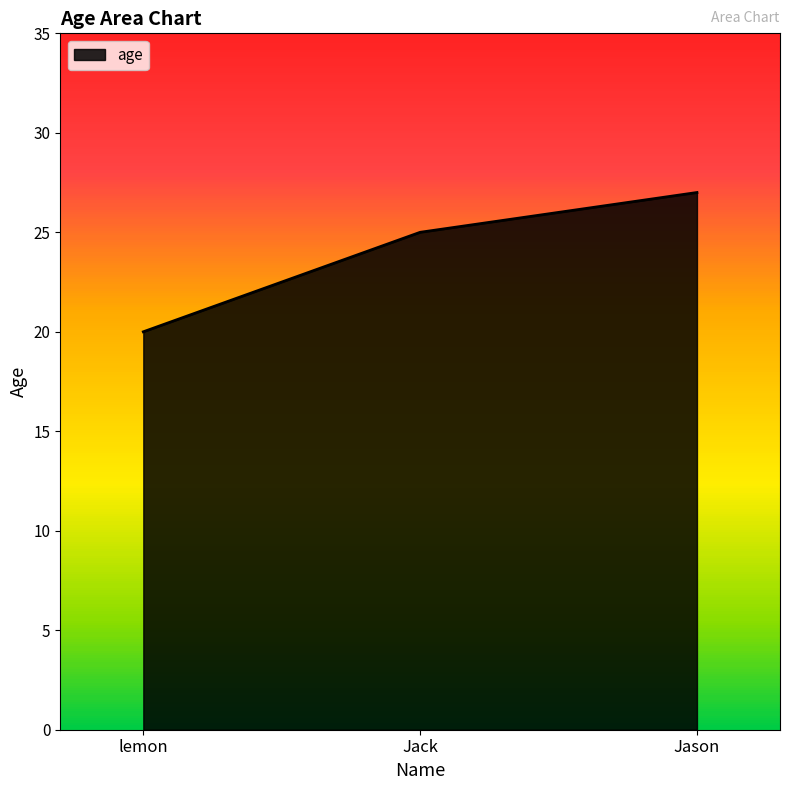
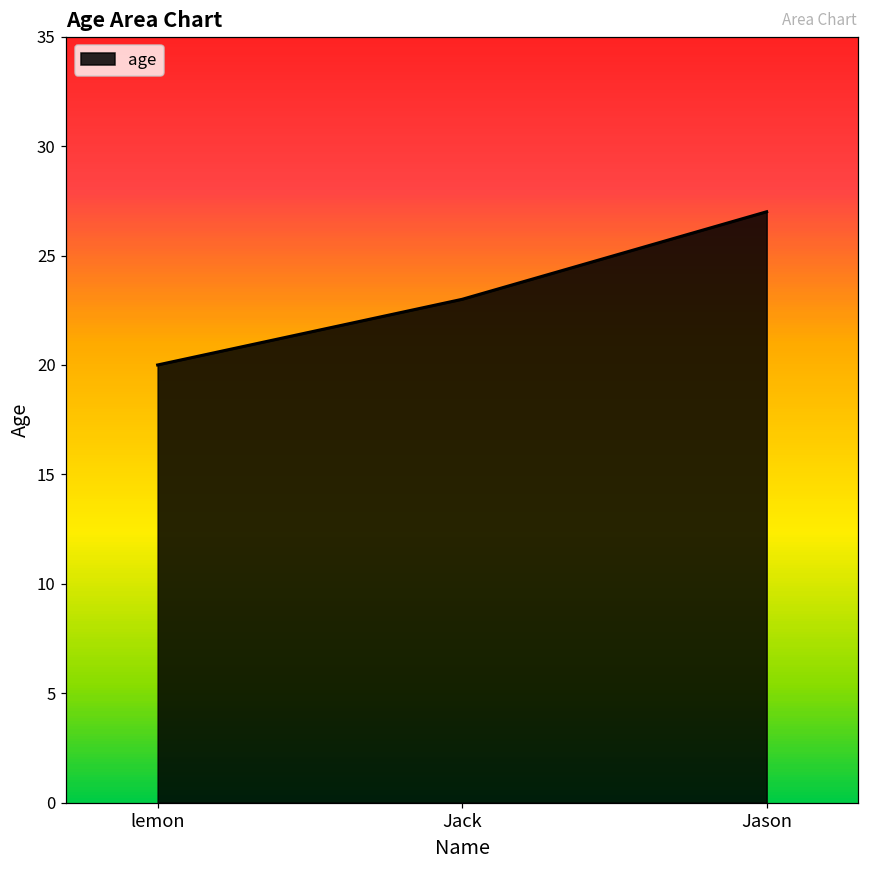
  {
    "lemon": 20,
-   "Jack": 25,
+   "Jack": 23,
    "Jason": 27
  }
